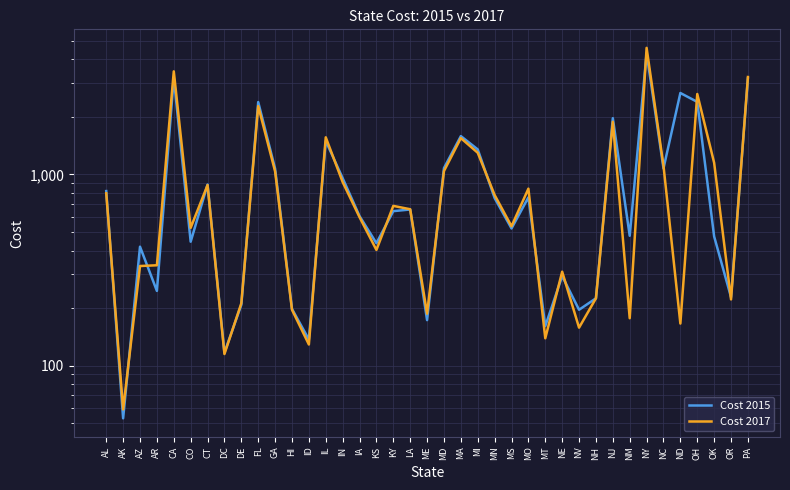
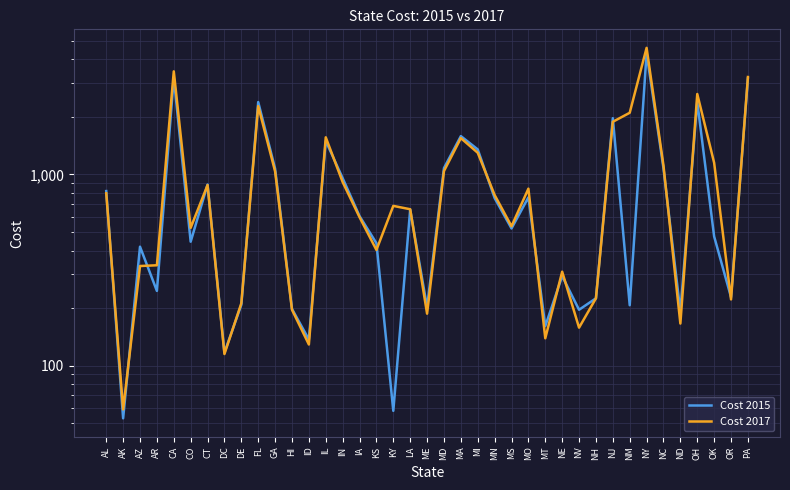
  {
    "Cost 2015": {
      "AK": "53",
      "AZ": "420",
      "AR": "250",
      "CA": "3,200",
      "CO": "450",
      "FL": "2,400",
      "GA": "1,100",
      "ID": "140",
      "IL": "1,500",
      "IN": "1,000",
      "KS": "440",
-     "KY": "640",
-     "ME": "170",
+     "KY": "58",
+     "ME": "200",
      "MD": "1,100",
      "MI": "1,400",
      "MN": "750",
      "MO": "760",
      "MT": "160",
      "NE": "290",
      "NV": "200",
      "NJ": "2,000",
-     "NM": "480",
+     "NM": "210",
      "NY": "4,300",
      "NC": "1,100",
-     "ND": "2,700",
+     "ND": "190",
      "OH": "2,400",
      "OK": "470"
    },
    "Cost 2017": {
      "AK": "59",
      "AZ": "330",
      "AR": "340",
      "CA": "3,500",
      "CO": "530",
      "FL": "2,300",
      "GA": "1,000",
      "ID": "130",
      "IL": "1,600",
      "IN": "900",
      "KS": "400",
      "KY": "690",
      "ME": "190",
      "MD": "1,000",
      "MI": "1,300",
      "MN": "780",
      "MO": "800",
      "MT": "140",
      "NE": "310",
      "NV": "160",
      "NJ": "1,900",
-     "NM": "180",
+     "NM": "2,100",
      "NY": "4,600",
      "NC": "1,100",
      "ND": "170",
      "OH": "2,600",
      "OK": "1,200"
    }
  }
